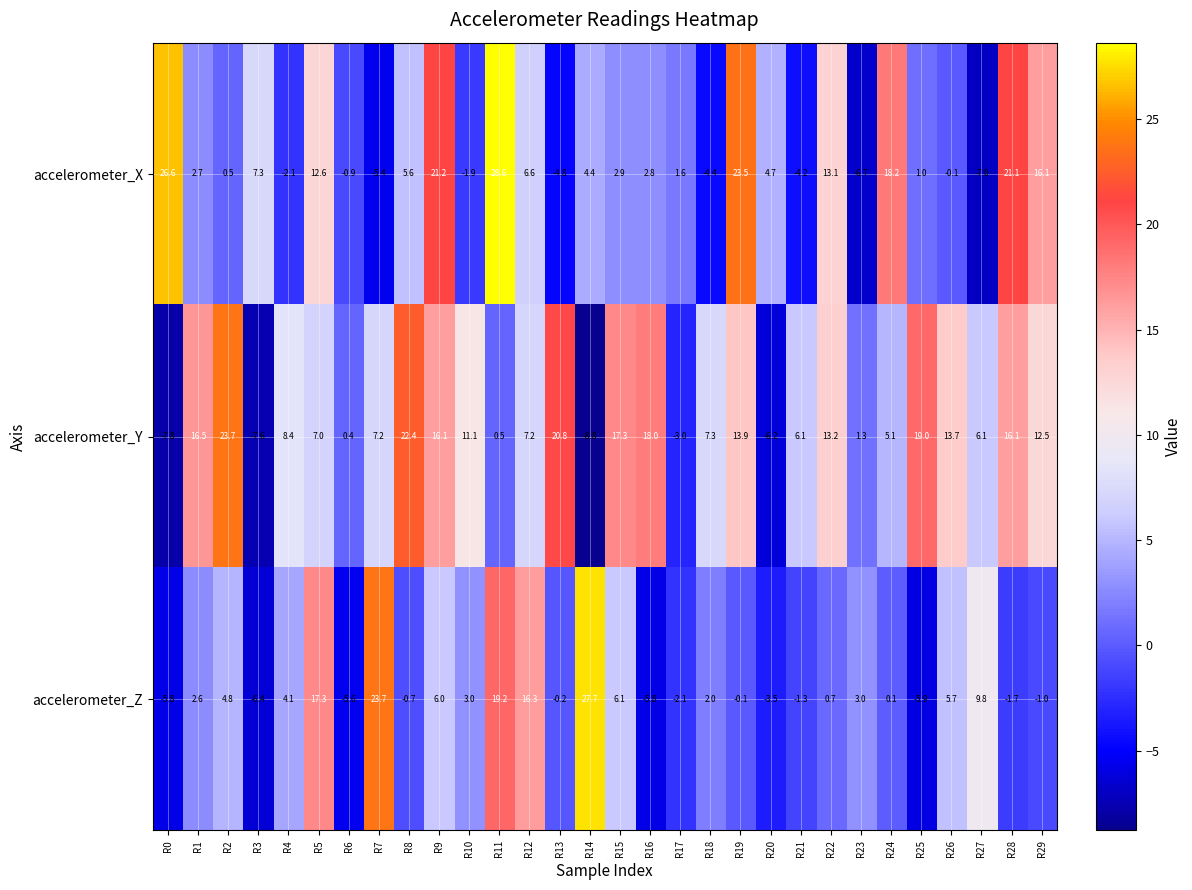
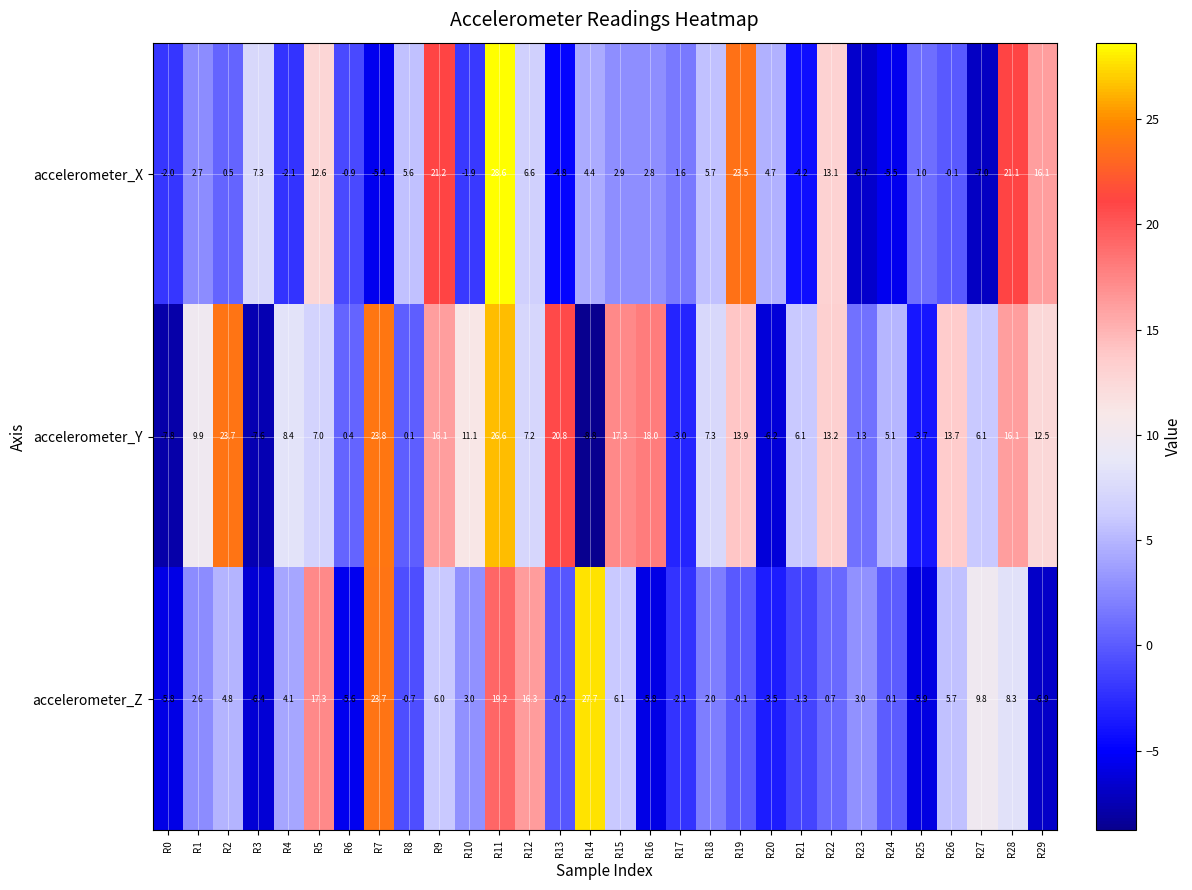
  {
    "accelerometer_X": {
-     "R0": 26.6,
+     "R0": -2.0,
      "R1": 2.7,
      "R2": 0.5,
      "R3": 7.3,
      "R4": -2.1,
      "R5": 12.6,
      "R6": -0.9,
      "R7": -5.4,
      "R8": 5.6,
      "R9": 21.2,
      "R10": -1.9,
      "R11": 28.6,
      "R12": 6.6,
      "R13": -4.8,
      "R14": 4.4,
      "R15": 2.9,
      "R16": 2.8,
      "R17": 1.6,
-     "R18": -4.4,
+     "R18": 5.7,
      "R19": 23.5,
      "R20": 4.7,
      "R21": -4.2,
      "R22": 13.1,
      "R23": -6.7,
-     "R24": 18.2,
+     "R24": -5.5,
      "R25": 1.0,
      "R26": -0.1,
      "R27": -7.0,
      "R28": 21.1,
      "R29": 16.1
    },
    "accelerometer_Y": {
      "R0": -7.8,
-     "R1": 16.5,
+     "R1": 9.9,
      "R2": 23.7,
      "R3": -7.6,
      "R4": 8.4,
      "R5": 7.0,
      "R6": 0.4,
-     "R7": 7.2,
-     "R8": 22.4,
+     "R7": 23.8,
+     "R8": 0.1,
      "R9": 16.1,
      "R10": 11.1,
-     "R11": 0.5,
+     "R11": 26.6,
      "R12": 7.2,
      "R13": 20.8,
      "R14": -8.8,
      "R15": 17.3,
      "R16": 18.0,
      "R17": -3.0,
      "R18": 7.3,
      "R19": 13.9,
      "R20": -6.2,
      "R21": 6.1,
      "R22": 13.2,
      "R23": 1.3,
      "R24": 5.1,
-     "R25": 19.0,
+     "R25": -3.7,
      "R26": 13.7,
      "R27": 6.1,
      "R28": 16.1,
      "R29": 12.5
    },
    "accelerometer_Z": {
      "R0": -5.8,
      "R1": 2.6,
      "R2": 4.8,
      "R3": -6.4,
      "R4": 4.1,
      "R5": 17.3,
      "R6": -5.6,
      "R7": 23.7,
      "R8": -0.7,
      "R9": 6.0,
      "R10": 3.0,
      "R11": 19.2,
      "R12": 16.3,
      "R13": -0.2,
      "R14": 27.7,
      "R15": 6.1,
      "R16": -5.8,
      "R17": -2.1,
      "R18": 2.0,
      "R19": -0.1,
      "R20": -3.5,
      "R21": -1.3,
      "R22": 0.7,
      "R23": 3.0,
      "R24": 0.1,
      "R25": -5.9,
      "R26": 5.7,
      "R27": 9.8,
-     "R28": -1.7,
-     "R29": -1.0
+     "R28": 8.3,
+     "R29": -6.9
    }
  }
